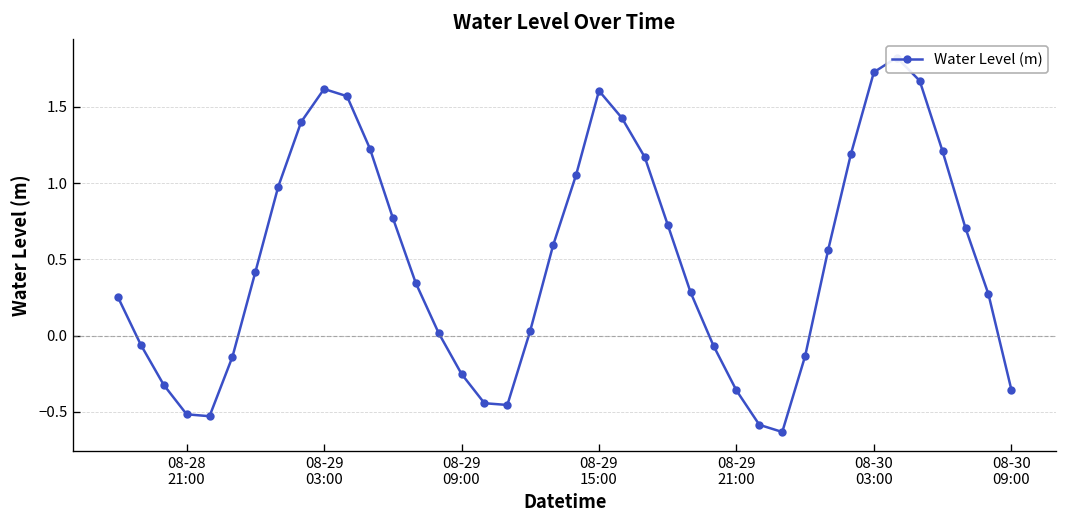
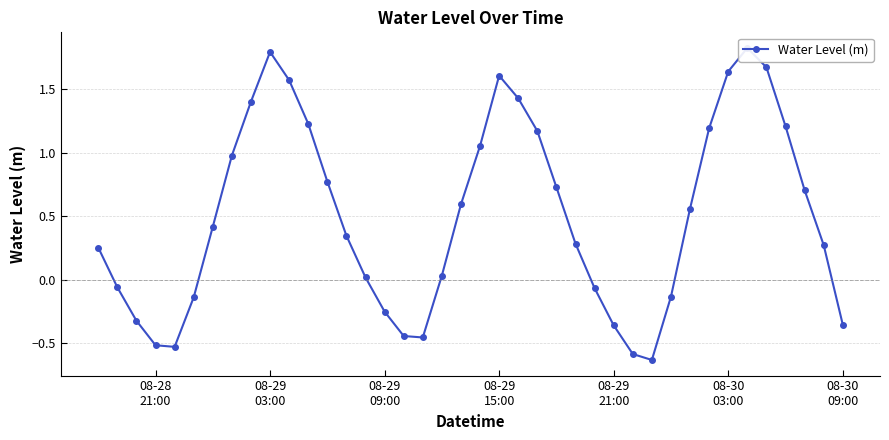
  {
    "08-28 21:00": -0.52,
-   "08-29 03:00": 1.62,
+   "08-29 03:00": 1.79,
    "08-29 09:00": -0.25,
    "08-29 15:00": 1.61,
    "08-29 21:00": -0.36,
-   "08-30 03:00": 1.73,
+   "08-30 03:00": 1.64,
    "08-30 09:00": -0.35
  }
